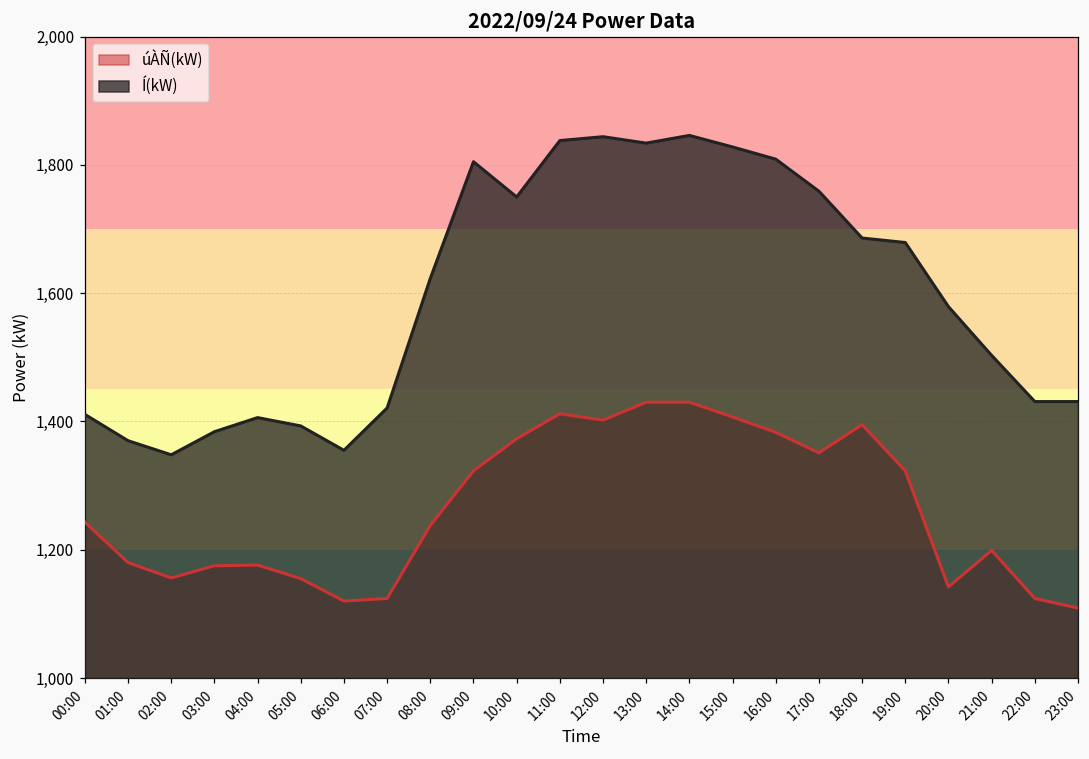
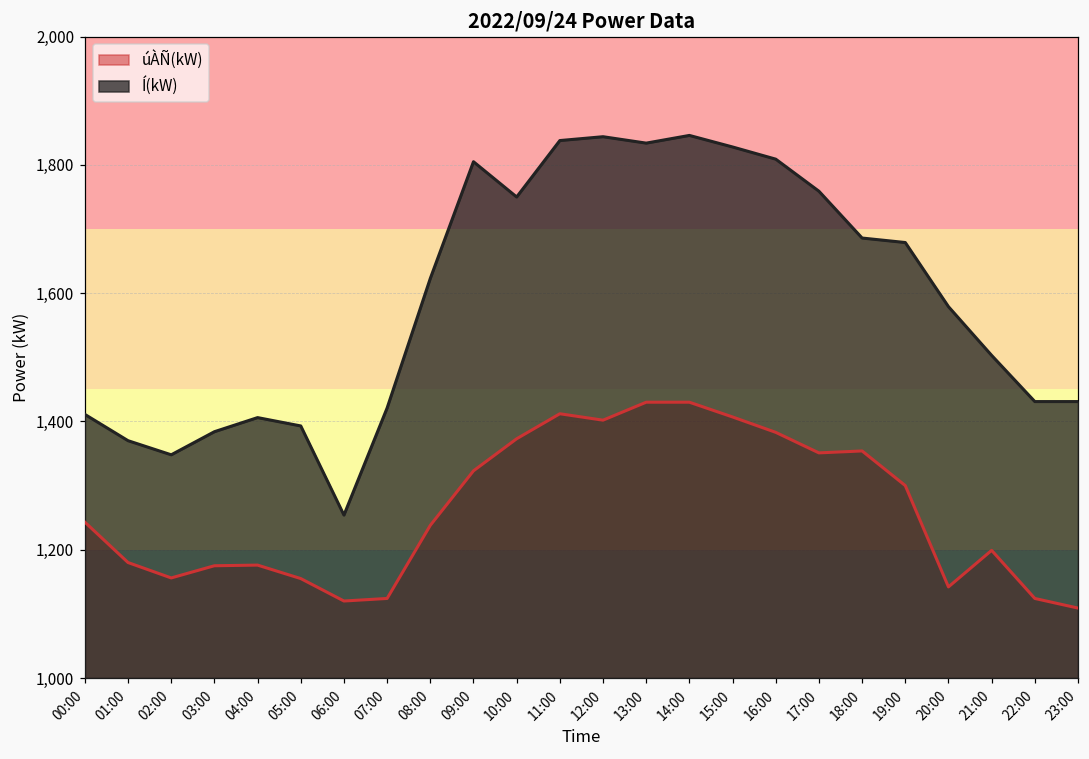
  {
    "úÀÑ(kW)": {
      "00:00": "1,240",
      "01:00": "1,180",
      "02:00": "1,160",
      "03:00": "1,180",
      "04:00": "1,180",
      "05:00": "1,160",
      "06:00": "1,120",
      "07:00": "1,120",
      "08:00": "1,240",
      "09:00": "1,320",
      "10:00": "1,370",
      "11:00": "1,410",
      "12:00": "1,400",
      "13:00": "1,430",
      "14:00": "1,430",
      "15:00": "1,410",
      "16:00": "1,380",
      "17:00": "1,350",
-     "18:00": "1,400",
-     "19:00": "1,320",
+     "18:00": "1,350",
+     "19:00": "1,300",
      "20:00": "1,140",
      "21:00": "1,200",
      "22:00": "1,120",
      "23:00": "1,110"
    },
    "Í(kW)": {
      "00:00": "1,410",
      "01:00": "1,370",
      "02:00": "1,350",
      "03:00": "1,380",
      "04:00": "1,410",
      "05:00": "1,390",
-     "06:00": "1,360",
+     "06:00": "1,250",
      "07:00": "1,420",
      "08:00": "1,620",
      "09:00": "1,810",
      "10:00": "1,750",
      "11:00": "1,840",
      "12:00": "1,840",
      "13:00": "1,830",
      "14:00": "1,850",
      "15:00": "1,830",
      "16:00": "1,810",
      "17:00": "1,760",
      "18:00": "1,690",
      "19:00": "1,680",
      "20:00": "1,580",
      "21:00": "1,500",
      "22:00": "1,430",
      "23:00": "1,430"
    }
  }
